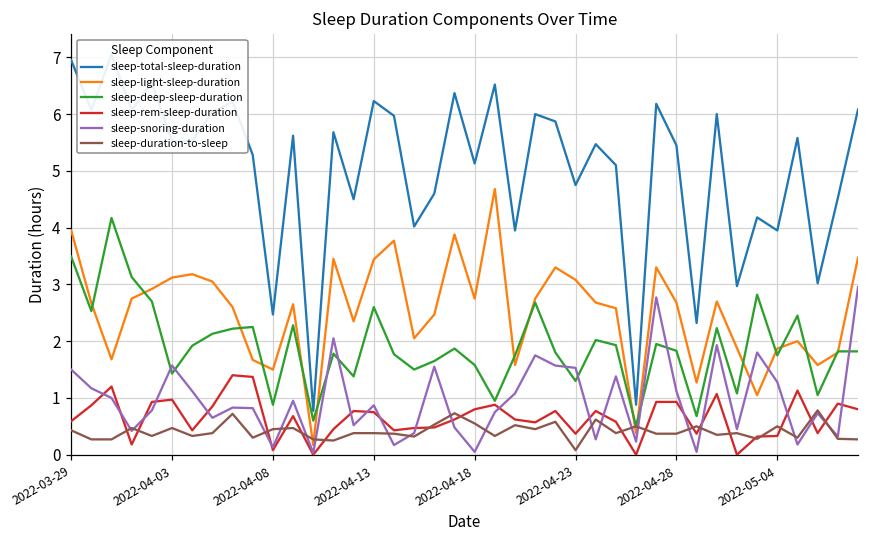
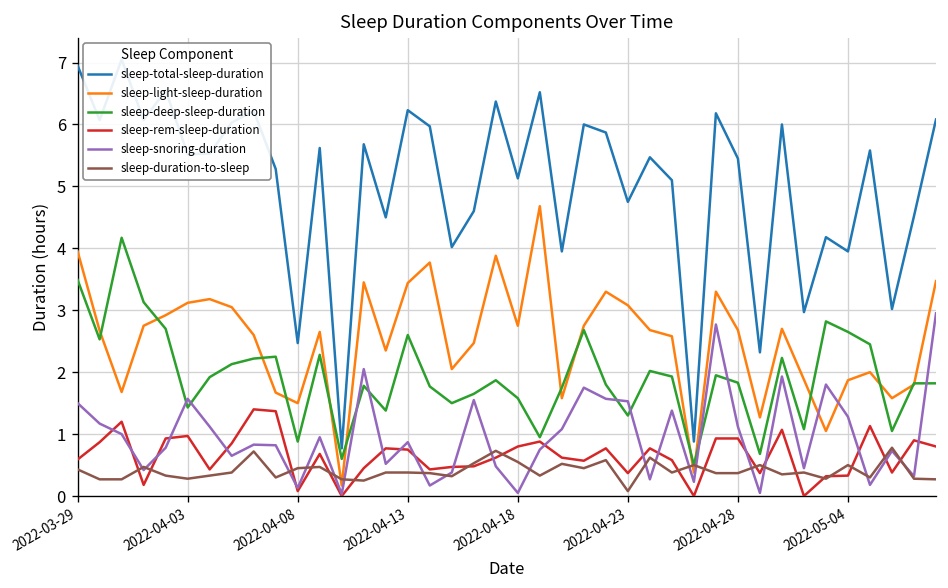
  {
    "sleep-total-sleep-duration": {
      "2022-03-29": 7.0,
      "2022-04-08": 2.5,
      "2022-04-13": 6.2,
      "2022-04-18": 5.1,
      "2022-04-23": 4.8,
      "2022-04-28": 5.5,
      "2022-05-04": 4.0
    },
    "sleep-light-sleep-duration": {
      "2022-03-29": 4.0,
      "2022-04-03": 3.1,
      "2022-04-08": 1.5,
      "2022-04-13": 3.4,
      "2022-04-18": 2.8,
      "2022-04-23": 3.1,
      "2022-04-28": 2.7,
      "2022-05-04": 1.9
    },
    "sleep-deep-sleep-duration": {
      "2022-03-29": 3.5,
      "2022-04-03": 1.4,
      "2022-04-08": 0.9,
      "2022-04-13": 2.6,
      "2022-04-18": 1.6,
      "2022-04-23": 1.3,
      "2022-04-28": 1.8,
-     "2022-05-04": 1.8
+     "2022-05-04": 2.7
    },
    "sleep-rem-sleep-duration": {
      "2022-03-29": 0.6,
      "2022-04-03": 1.0,
      "2022-04-13": 0.8,
      "2022-04-18": 0.8,
      "2022-04-23": 0.4,
      "2022-04-28": 0.9,
      "2022-05-04": 0.3
    },
    "sleep-snoring-duration": {
      "2022-03-29": 1.5,
      "2022-04-03": 1.6,
      "2022-04-13": 0.9,
      "2022-04-18": 0.1,
      "2022-04-23": 1.5,
      "2022-04-28": 1.1,
      "2022-05-04": 1.3
    },
    "sleep-duration-to-sleep": {
      "2022-03-29": 0.4,
-     "2022-04-03": 0.5,
+     "2022-04-03": 0.3,
      "2022-04-08": 0.5,
      "2022-04-13": 0.4,
      "2022-04-18": 0.6,
      "2022-04-23": 0.1,
      "2022-04-28": 0.4,
      "2022-05-04": 0.5
    }
  }
